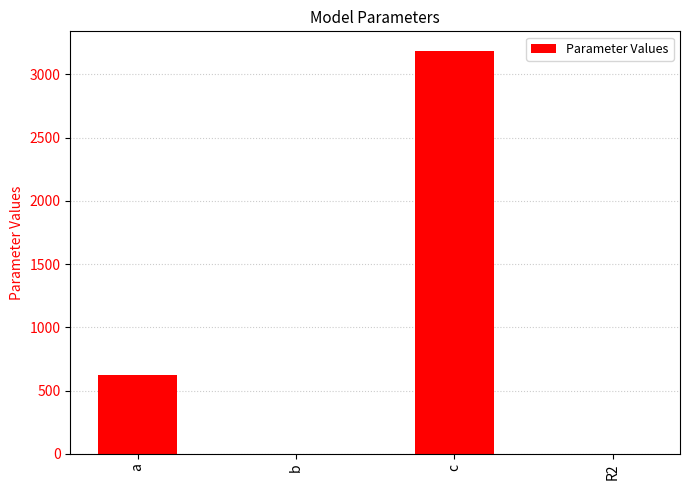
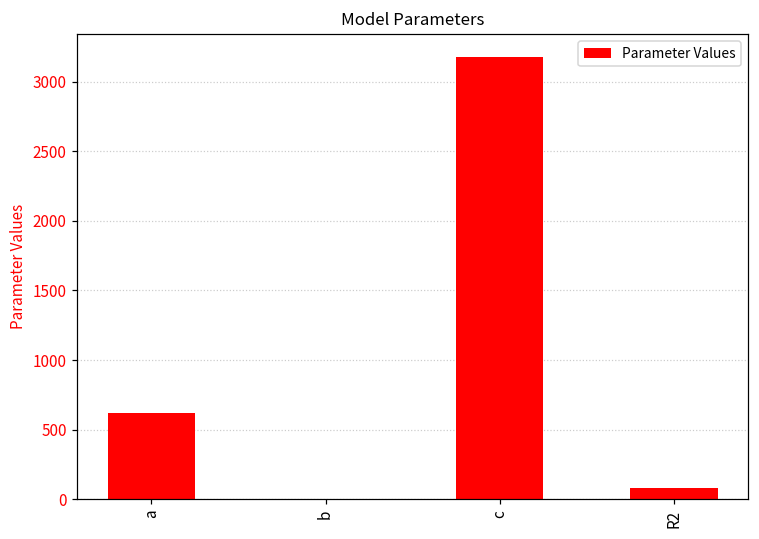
  {
    "a": 620,
    "c": 3180,
-   "R2": 0
+   "R2": 80
  }
